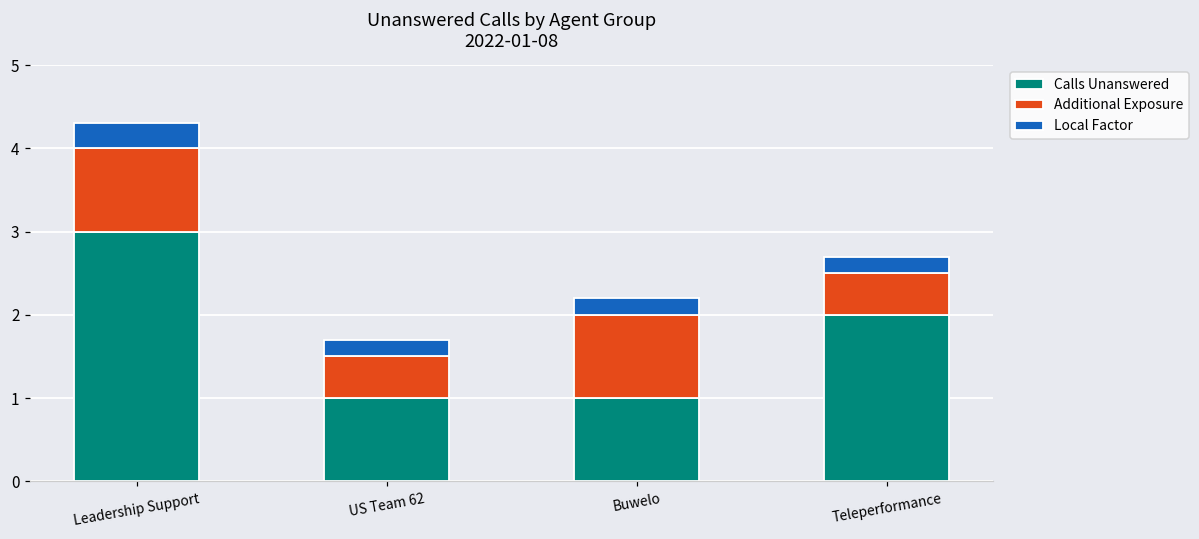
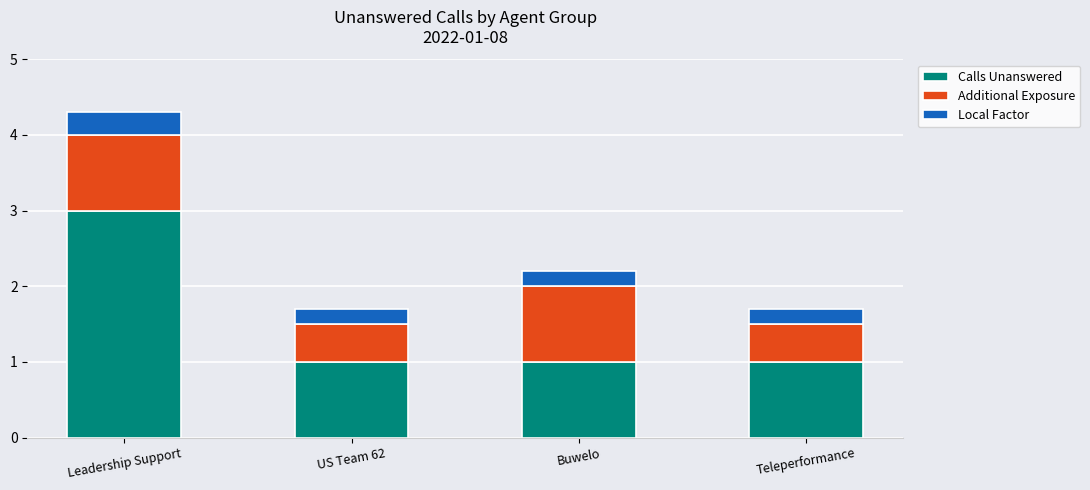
  {
    "Calls Unanswered": {
      "Leadership Support": 3,
      "US Team 62": 1,
      "Buwelo": 1,
-     "Teleperformance": 2
+     "Teleperformance": 1
    },
    "Additional Exposure": {
      "Leadership Support": 1,
      "US Team 62": 0.5,
      "Buwelo": 1,
      "Teleperformance": 0.5
    },
    "Local Factor": {
      "Leadership Support": 0.3,
      "US Team 62": 0.2,
      "Buwelo": 0.2,
      "Teleperformance": 0.2
    }
  }
